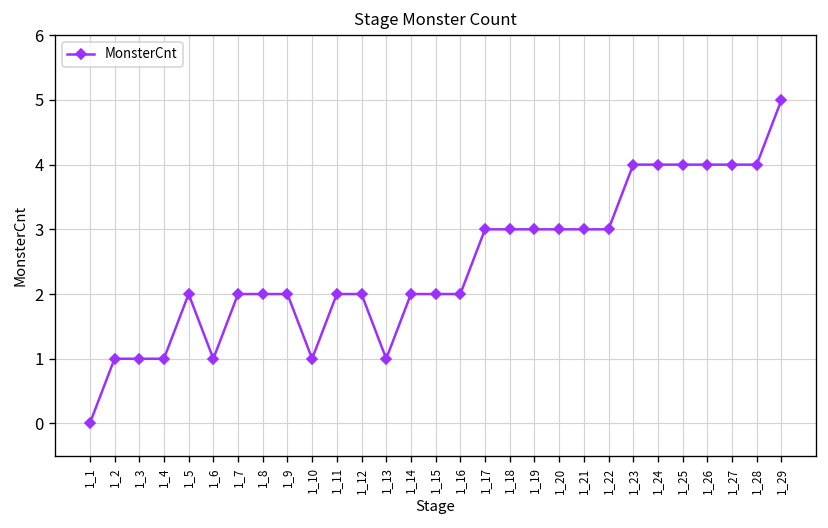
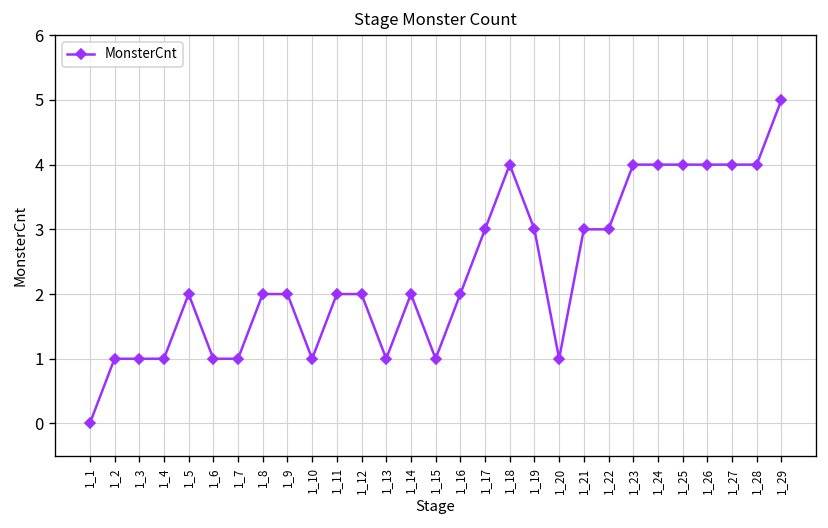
  {
    "1_1": 0,
    "1_2": 1,
    "1_3": 1,
    "1_4": 1,
    "1_5": 2,
    "1_6": 1,
-   "1_7": 2,
+   "1_7": 1,
    "1_8": 2,
    "1_9": 2,
    "1_10": 1,
    "1_11": 2,
    "1_12": 2,
    "1_13": 1,
    "1_14": 2,
-   "1_15": 2,
+   "1_15": 1,
    "1_16": 2,
    "1_17": 3,
-   "1_18": 3,
+   "1_18": 4,
    "1_19": 3,
-   "1_20": 3,
+   "1_20": 1,
    "1_21": 3,
    "1_22": 3,
    "1_23": 4,
    "1_24": 4,
    "1_25": 4,
    "1_26": 4,
    "1_27": 4,
    "1_28": 4,
    "1_29": 5
  }
